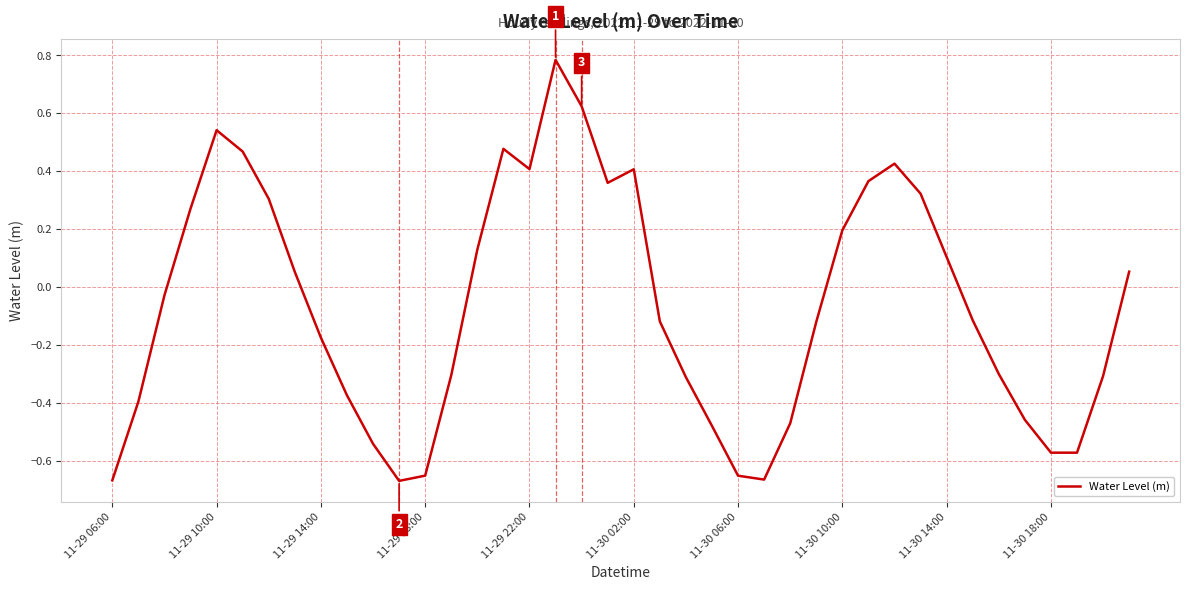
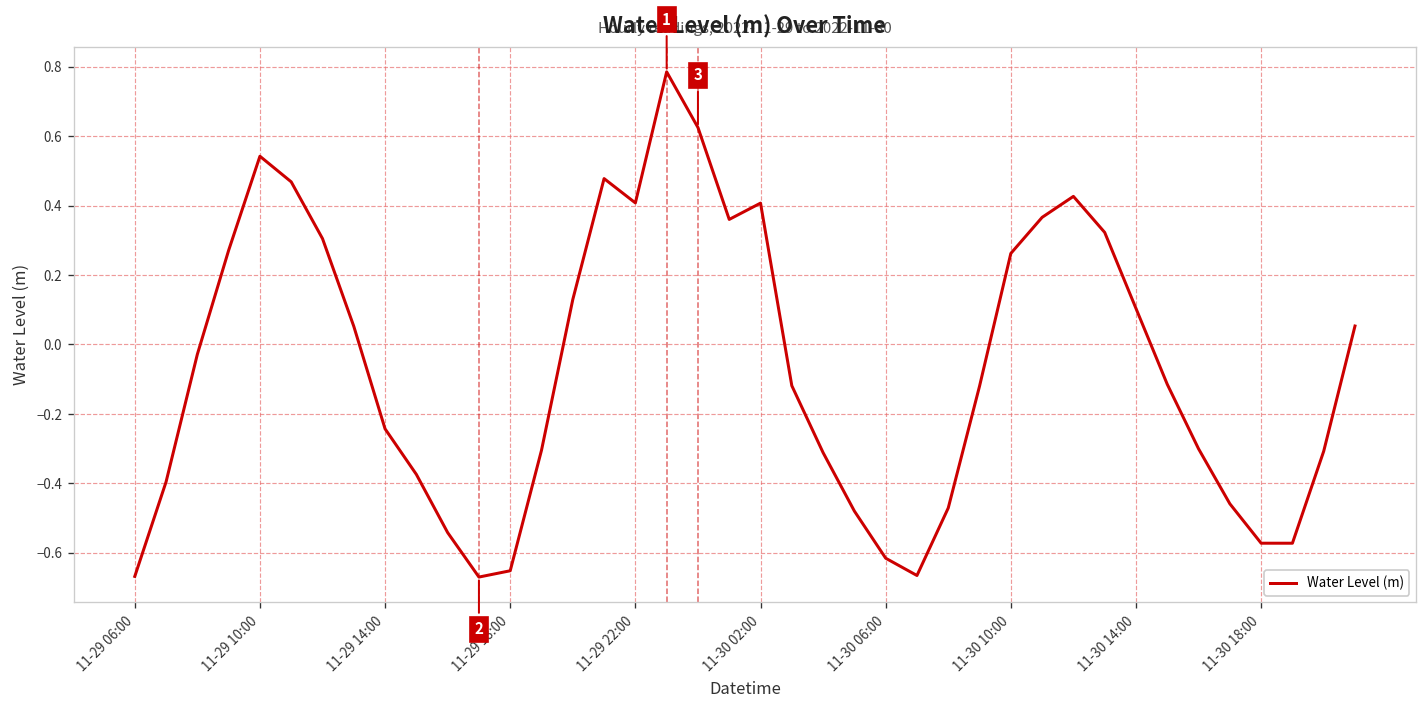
  {
    "11-29 06:00": -0.67,
    "11-29 10:00": 0.54,
-   "11-29 14:00": -0.17,
+   "11-29 14:00": -0.24,
    "11-29 18:00": -0.65,
    "11-29 22:00": 0.41,
    "11-30 02:00": 0.41,
-   "11-30 06:00": -0.65,
-   "11-30 10:00": 0.20,
+   "11-30 06:00": -0.62,
+   "11-30 10:00": 0.26,
    "11-30 14:00": 0.10,
    "11-30 18:00": -0.57
  }
